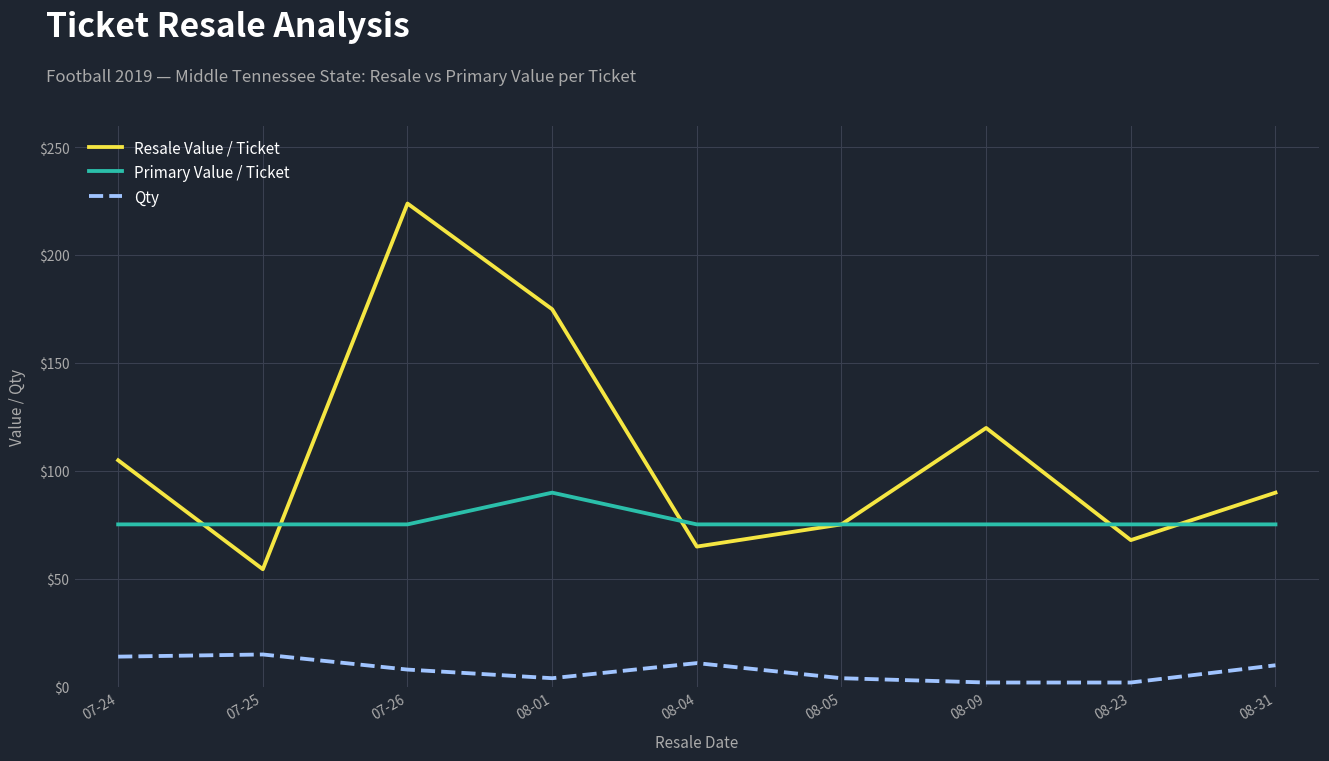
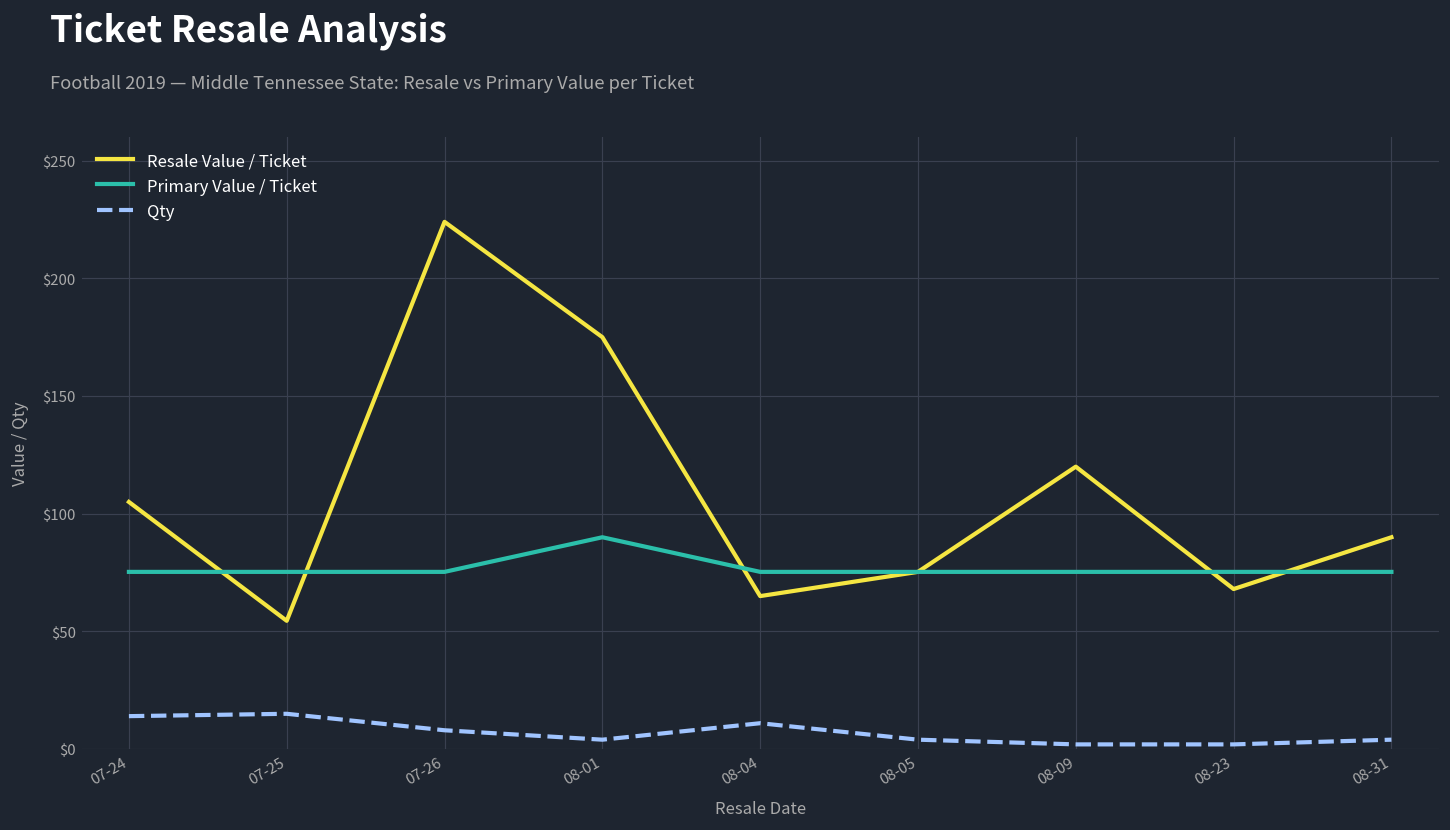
  {
    "Resale Value / Ticket": {
      "07-24": "$105",
      "07-25": "$55",
      "07-26": "$224",
      "08-01": "$175",
      "08-04": "$65",
      "08-09": "$120",
      "08-23": "$68",
      "08-31": "$90"
    },
    "Primary Value / Ticket": {
      "07-24": "$75",
      "07-25": "$75",
      "07-26": "$75",
      "08-01": "$90",
      "08-04": "$75",
      "08-09": "$75",
      "08-23": "$75",
      "08-31": "$75"
    },
    "Qty": {
      "07-24": "$14",
      "07-25": "$15",
      "07-26": "$8",
      "08-01": "$4",
      "08-04": "$11",
      "08-05": "$4",
      "08-09": "$2",
      "08-23": "$2",
-     "08-31": "$10"
+     "08-31": "$4"
    }
  }
